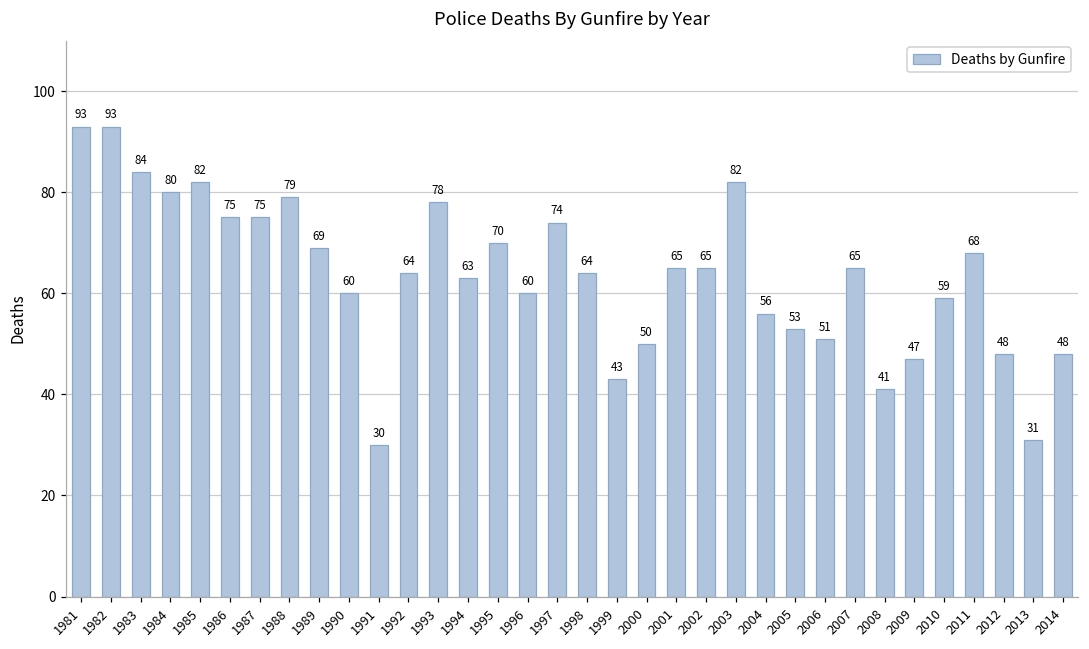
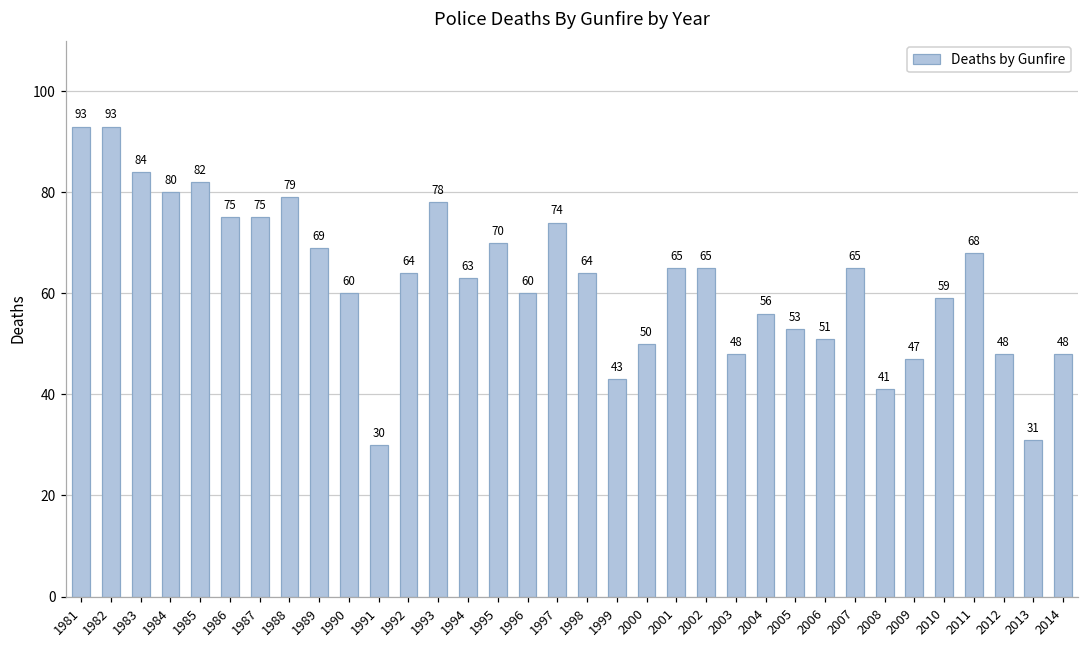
  {
    "1981": 93,
    "1982": 93,
    "1983": 84,
    "1984": 80,
    "1985": 82,
    "1986": 75,
    "1987": 75,
    "1988": 79,
    "1989": 69,
    "1990": 60,
    "1991": 30,
    "1992": 64,
    "1993": 78,
    "1994": 63,
    "1995": 70,
    "1996": 60,
    "1997": 74,
    "1998": 64,
    "1999": 43,
    "2000": 50,
    "2001": 65,
    "2002": 65,
-   "2003": 82,
+   "2003": 48,
    "2004": 56,
    "2005": 53,
    "2006": 51,
    "2007": 65,
    "2008": 41,
    "2009": 47,
    "2010": 59,
    "2011": 68,
    "2012": 48,
    "2013": 31,
    "2014": 48
  }
